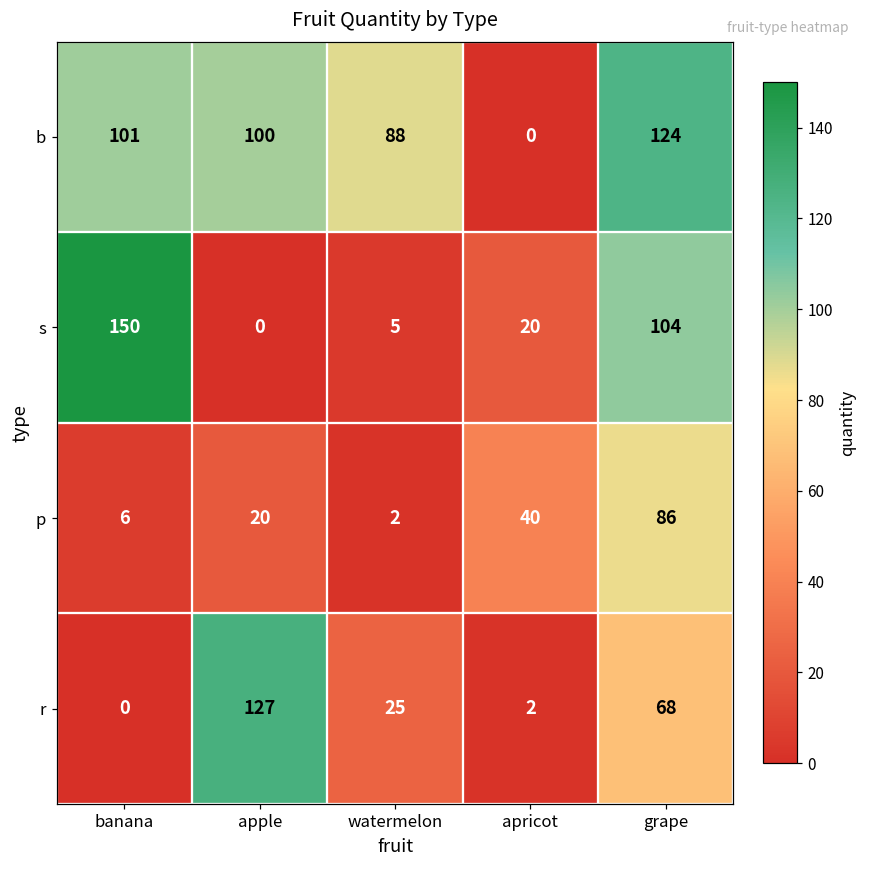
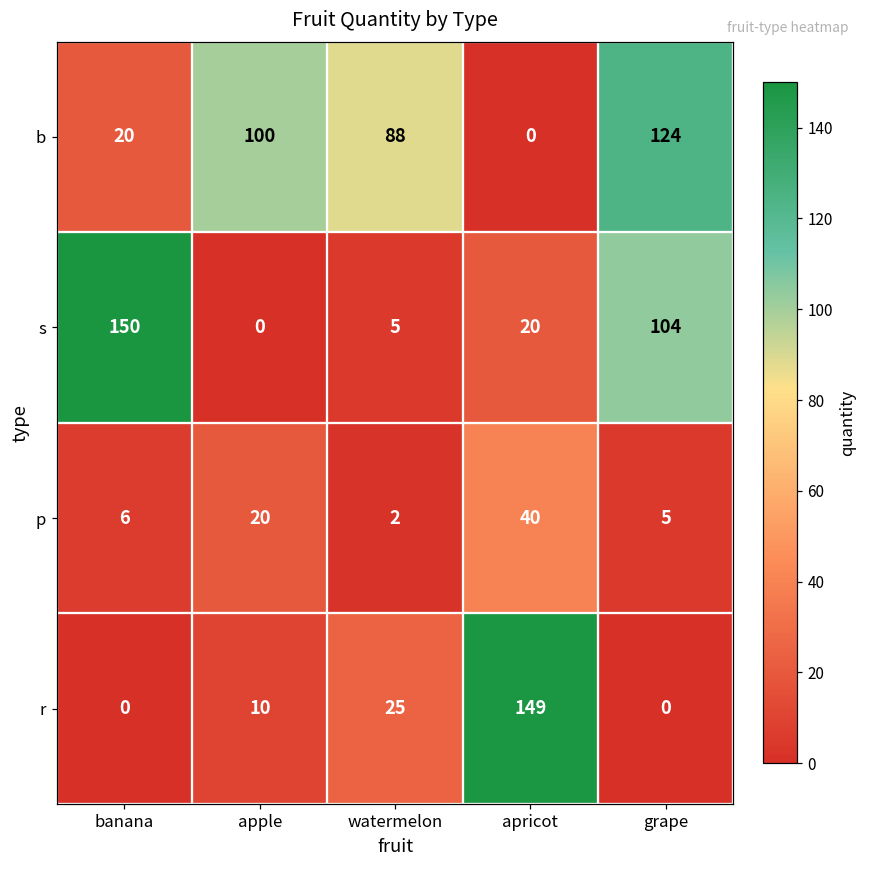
  {
    "b": {
-     "banana": 101,
+     "banana": 20,
      "apple": 100,
      "watermelon": 88,
      "apricot": 0,
      "grape": 124
    },
    "s": {
      "banana": 150,
      "apple": 0,
      "watermelon": 5,
      "apricot": 20,
      "grape": 104
    },
    "p": {
      "banana": 6,
      "apple": 20,
      "watermelon": 2,
      "apricot": 40,
-     "grape": 86
+     "grape": 5
    },
    "r": {
      "banana": 0,
-     "apple": 127,
+     "apple": 10,
      "watermelon": 25,
-     "apricot": 2,
-     "grape": 68
+     "apricot": 149,
+     "grape": 0
    }
  }
